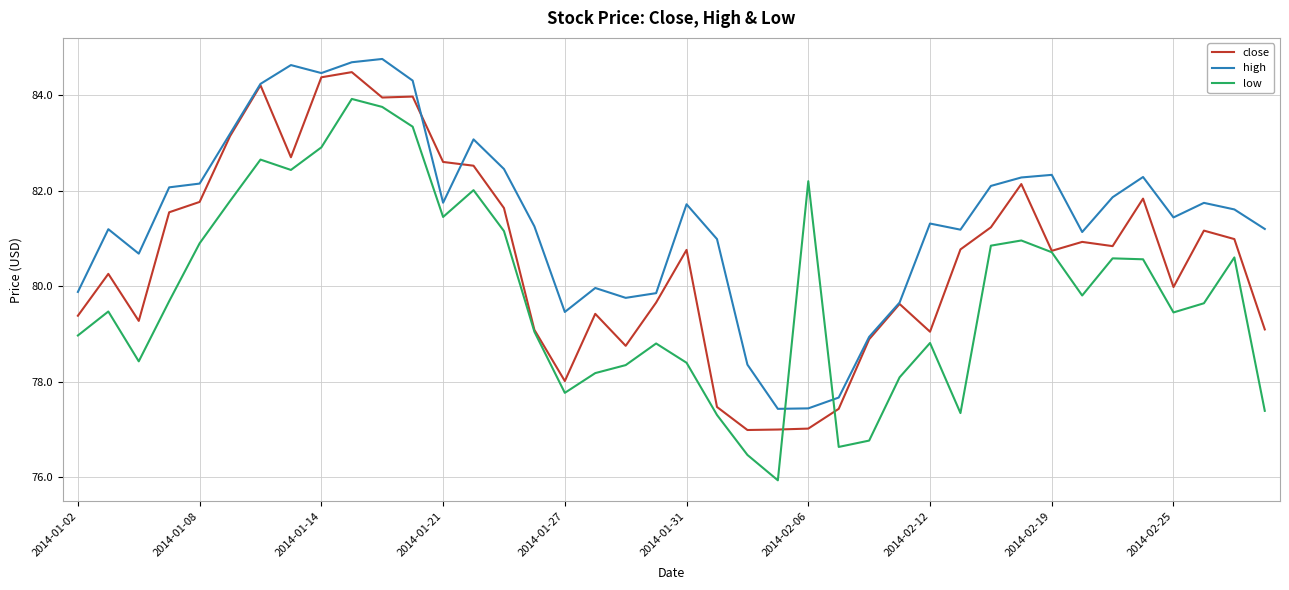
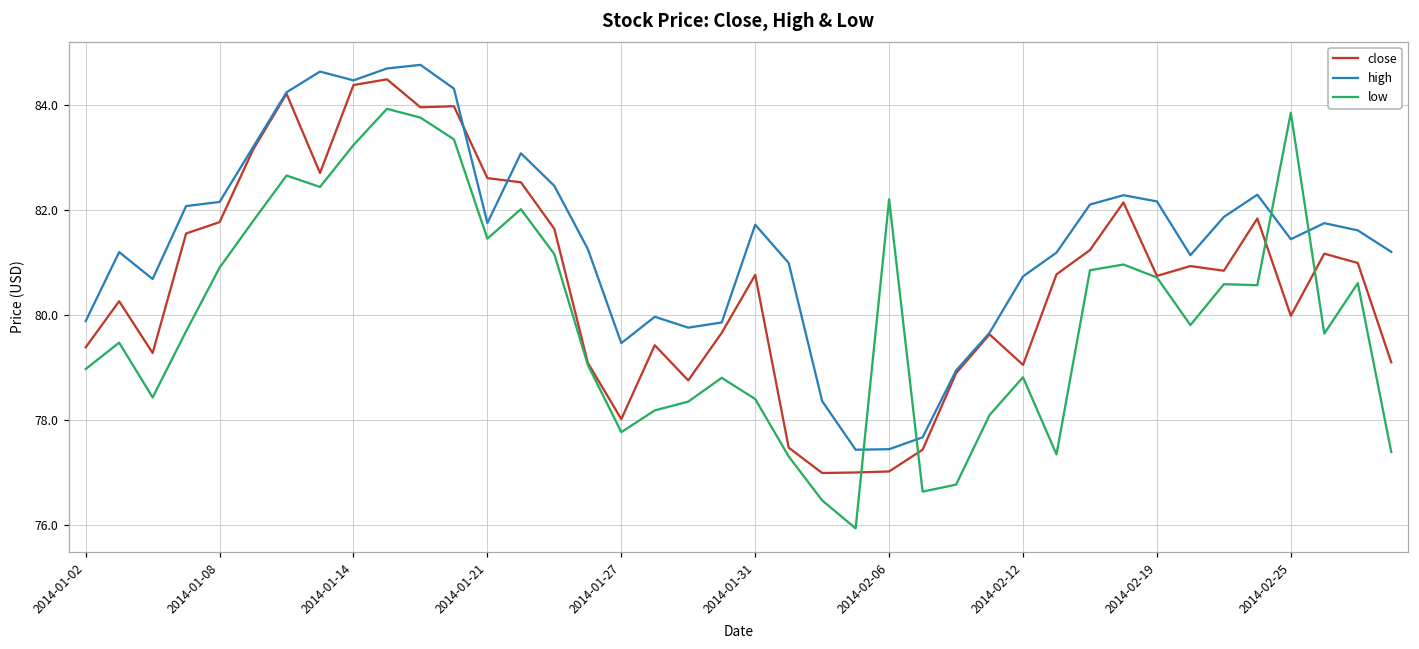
  {
    "close": {
      "2014-01-02": 79.4,
      "2014-01-08": 81.8,
      "2014-01-14": 84.4,
      "2014-01-21": 82.6,
      "2014-01-27": 78.0,
      "2014-01-31": 80.8,
      "2014-02-06": 77.0,
      "2014-02-12": 79.0,
      "2014-02-25": 80.0
    },
    "high": {
      "2014-01-02": 79.9,
      "2014-01-08": 82.1,
      "2014-01-14": 84.5,
      "2014-01-21": 81.7,
      "2014-01-27": 79.5,
      "2014-01-31": 81.7,
      "2014-02-06": 77.4,
-     "2014-02-12": 81.3,
-     "2014-02-19": 82.3,
+     "2014-02-12": 80.7,
+     "2014-02-19": 82.2,
      "2014-02-25": 81.4
    },
    "low": {
      "2014-01-02": 79.0,
      "2014-01-08": 80.9,
-     "2014-01-14": 82.9,
+     "2014-01-14": 83.2,
      "2014-01-21": 81.4,
      "2014-01-27": 77.8,
      "2014-01-31": 78.4,
      "2014-02-06": 82.2,
      "2014-02-12": 78.8,
-     "2014-02-25": 79.4
+     "2014-02-25": 83.8
    }
  }
